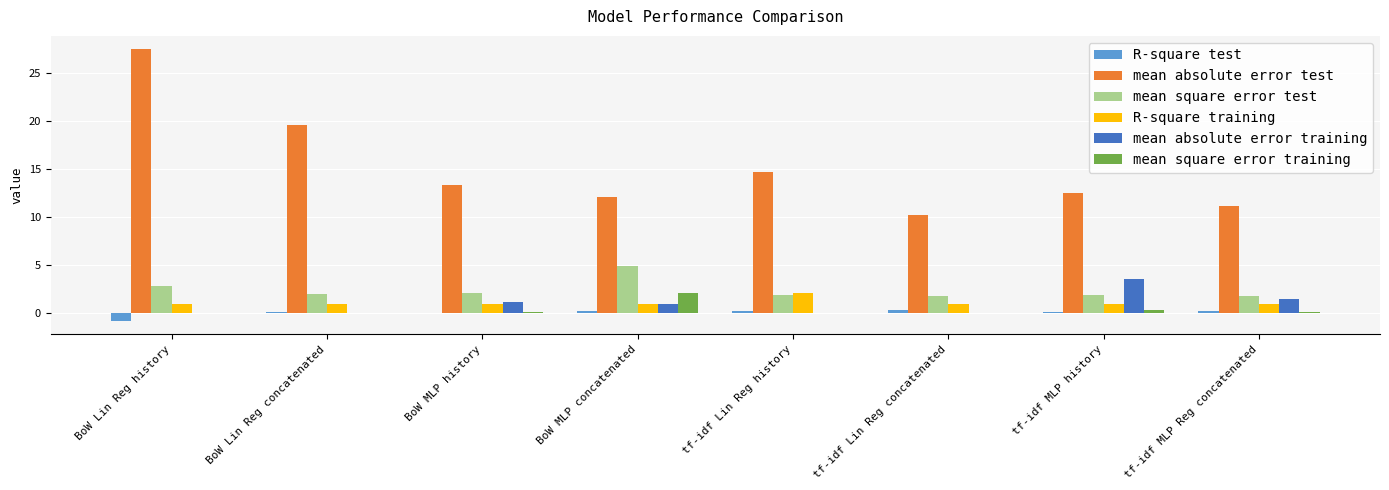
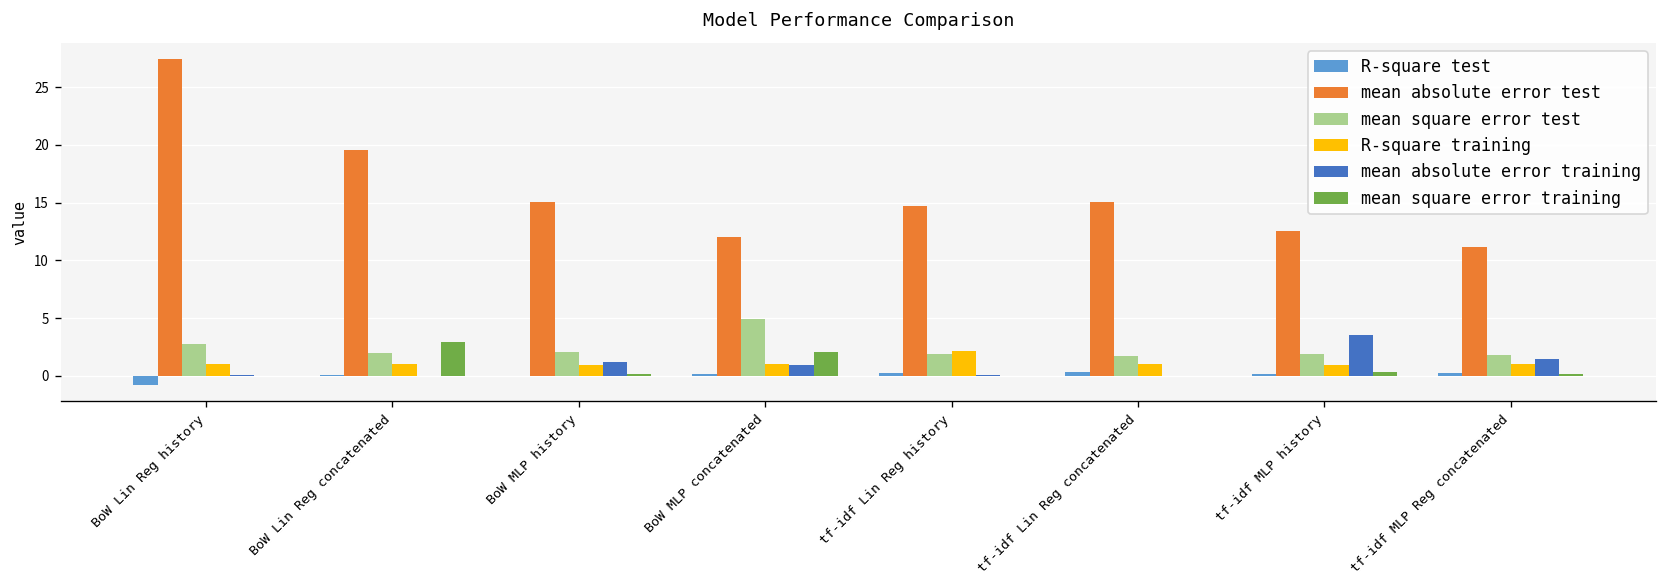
  {
    "mean absolute error test": {
      "BoW Lin Reg history": 27,
      "BoW Lin Reg concatenated": 20,
-     "BoW MLP history": 13,
+     "BoW MLP history": 15,
      "BoW MLP concatenated": 12,
      "tf-idf Lin Reg history": 15,
-     "tf-idf Lin Reg concatenated": 10,
+     "tf-idf Lin Reg concatenated": 15,
      "tf-idf MLP history": 13,
      "tf-idf MLP Reg concatenated": 11
    },
    "mean square error test": {
      "BoW Lin Reg history": 3,
      "BoW Lin Reg concatenated": 2,
      "BoW MLP history": 2,
      "BoW MLP concatenated": 5,
      "tf-idf Lin Reg history": 2,
      "tf-idf Lin Reg concatenated": 2,
      "tf-idf MLP history": 2,
      "tf-idf MLP Reg concatenated": 2
    },
    "R-square training": {
      "BoW Lin Reg history": 1,
      "BoW Lin Reg concatenated": 1,
      "BoW MLP history": 1,
      "BoW MLP concatenated": 1,
      "tf-idf Lin Reg history": 2,
      "tf-idf Lin Reg concatenated": 1,
      "tf-idf MLP history": 1,
      "tf-idf MLP Reg concatenated": 1
    },
    "mean square error training": {
-     "BoW Lin Reg concatenated": 0,
+     "BoW Lin Reg concatenated": 3,
      "BoW MLP concatenated": 2,
      "tf-idf MLP history": 0
    }
  }
